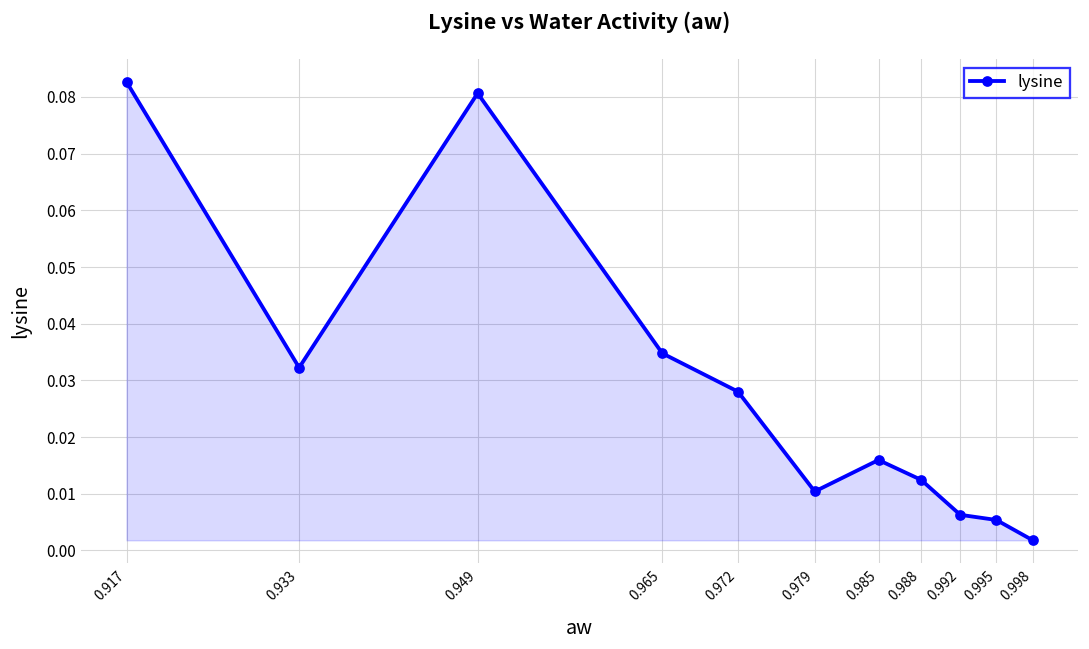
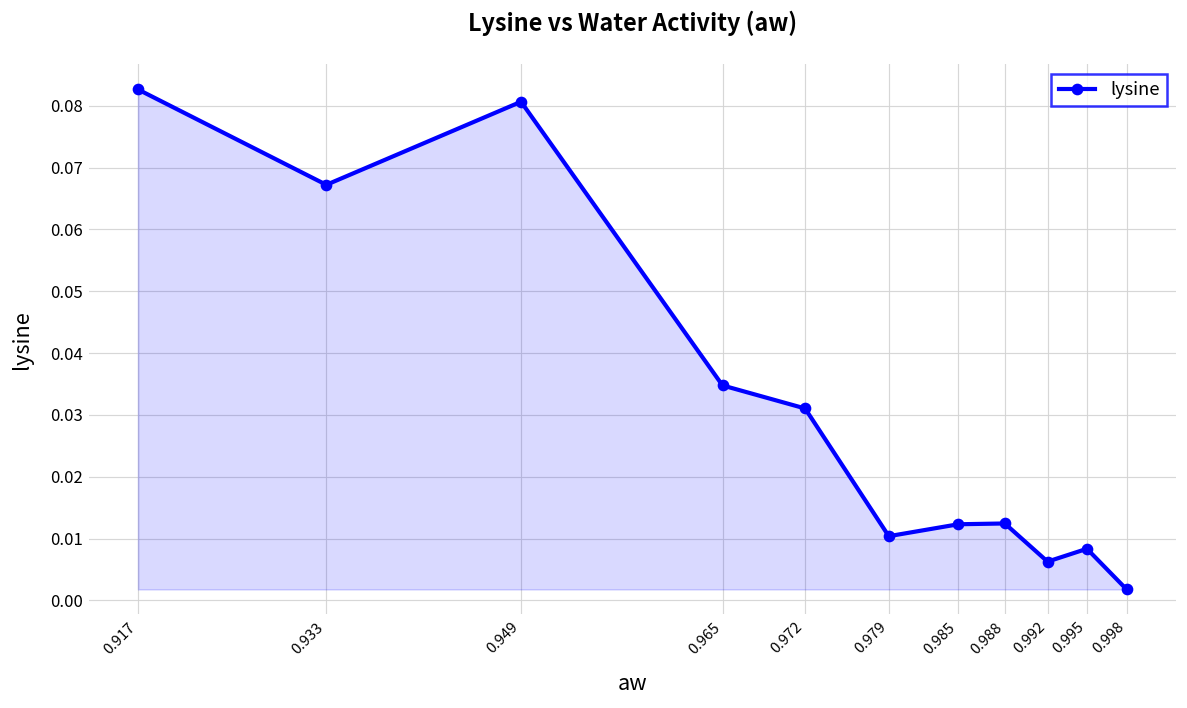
  {
    "0.917": 0.083,
-   "0.933": 0.032,
+   "0.933": 0.067,
    "0.949": 0.081,
    "0.965": 0.035,
-   "0.972": 0.028,
+   "0.972": 0.031,
    "0.979": 0.010,
-   "0.985": 0.016,
+   "0.985": 0.012,
    "0.988": 0.012,
    "0.992": 0.006,
-   "0.995": 0.005,
+   "0.995": 0.008,
    "0.998": 0.002
  }
